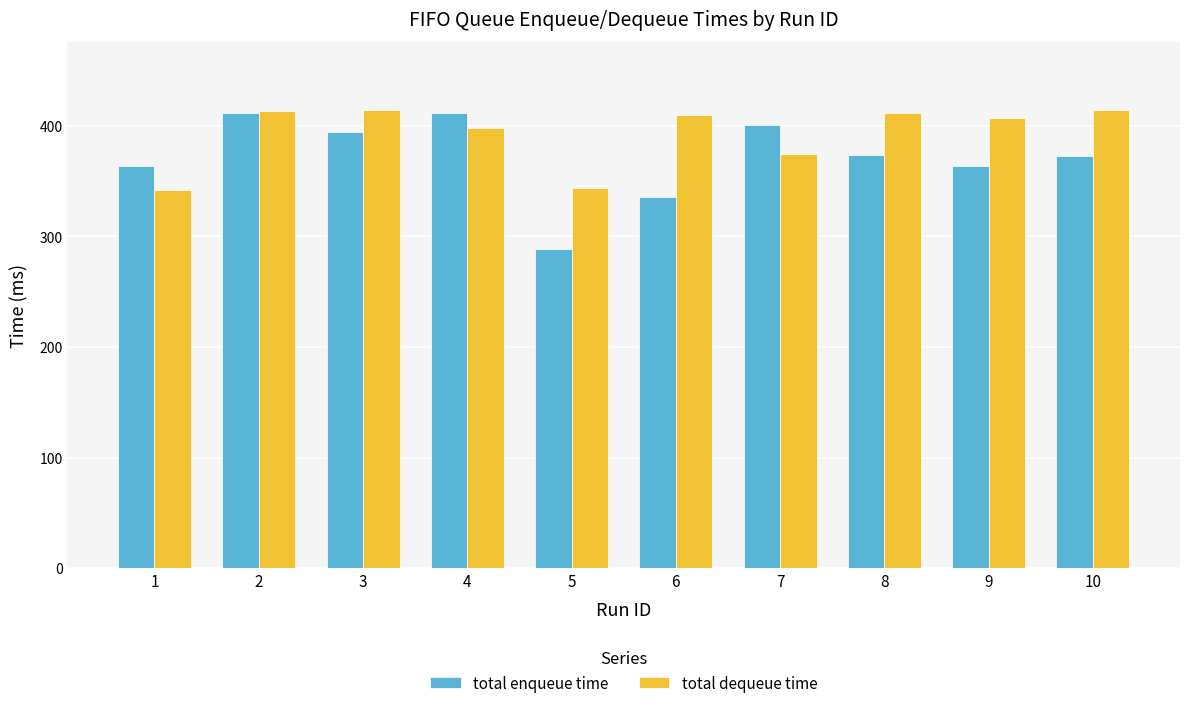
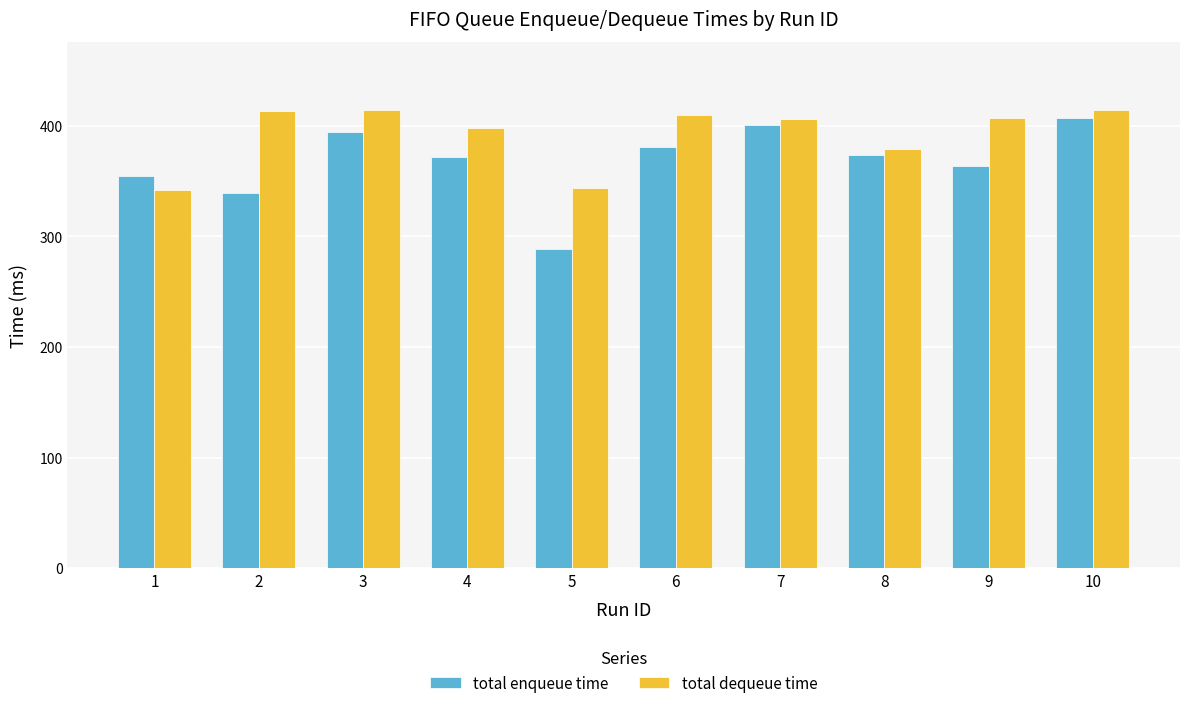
  {
    "total enqueue time": {
-     "1": 364,
-     "2": 412,
+     "1": 355,
+     "2": 339,
      "3": 395,
-     "4": 412,
+     "4": 372,
      "5": 289,
-     "6": 336,
+     "6": 381,
      "7": 401,
      "8": 374,
      "9": 364,
-     "10": 373
+     "10": 407
    },
    "total dequeue time": {
      "1": 342,
      "2": 414,
      "3": 414,
      "4": 398,
      "5": 344,
      "6": 410,
-     "7": 374,
-     "8": 412,
+     "7": 406,
+     "8": 379,
      "9": 407,
      "10": 414
    }
  }
